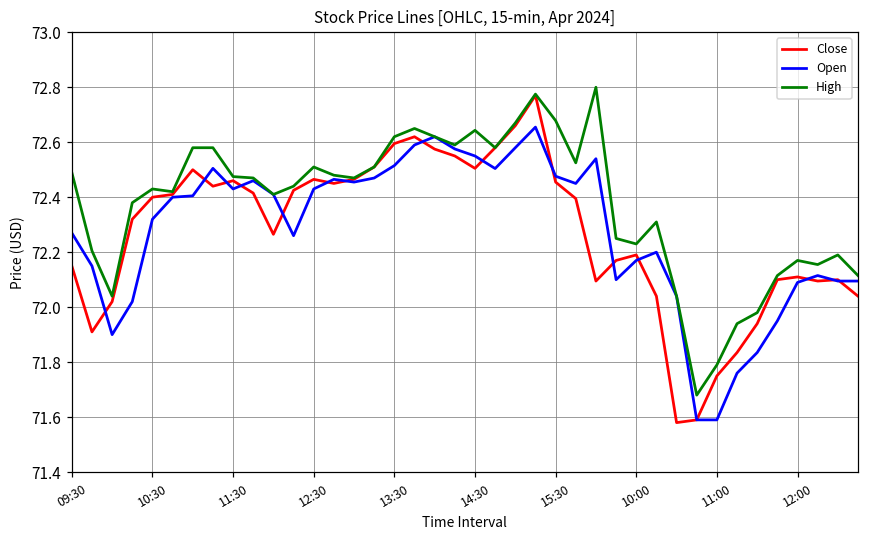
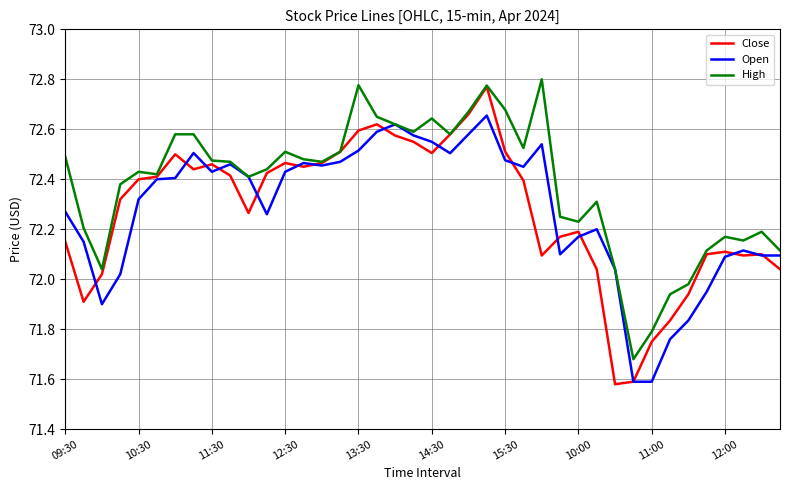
  {
    "Close": {
      "13:30": 72.60,
      "14:30": 72.50,
-     "15:30": 72.46
+     "15:30": 72.51
    },
    "Open": {
      "13:30": 72.51,
      "14:30": 72.55,
      "15:30": 72.48
    },
    "High": {
-     "13:30": 72.62,
+     "13:30": 72.78,
      "14:30": 72.64,
      "15:30": 72.68
    }
  }
